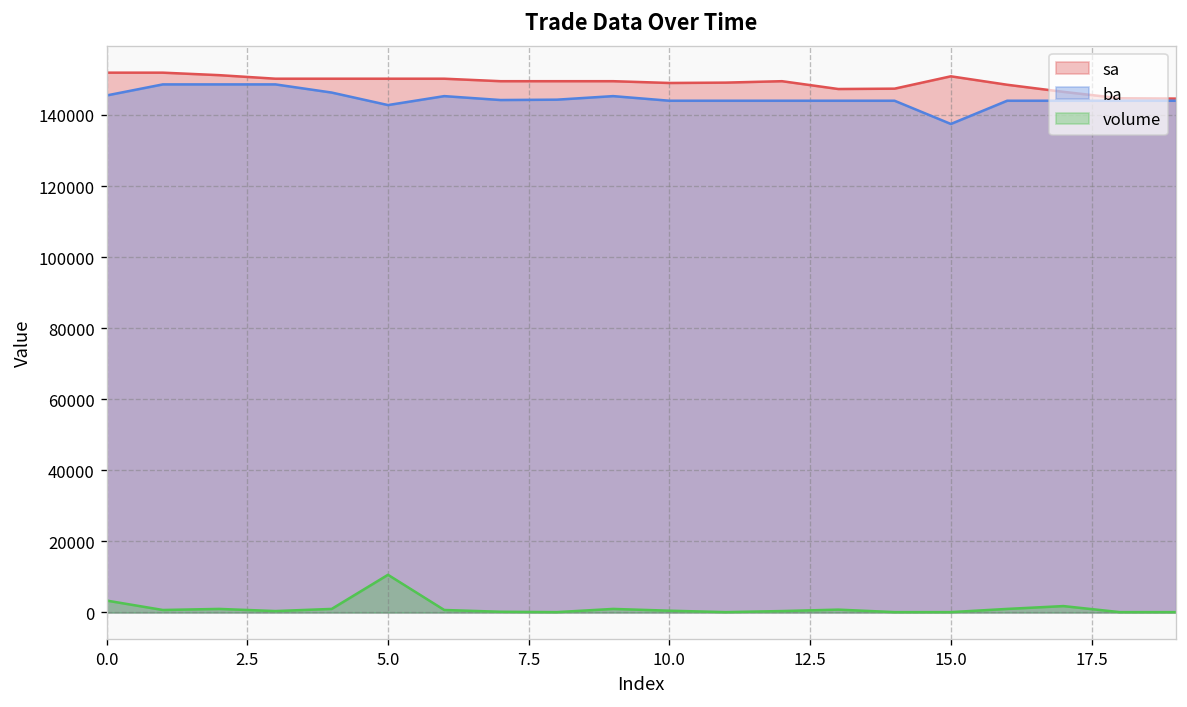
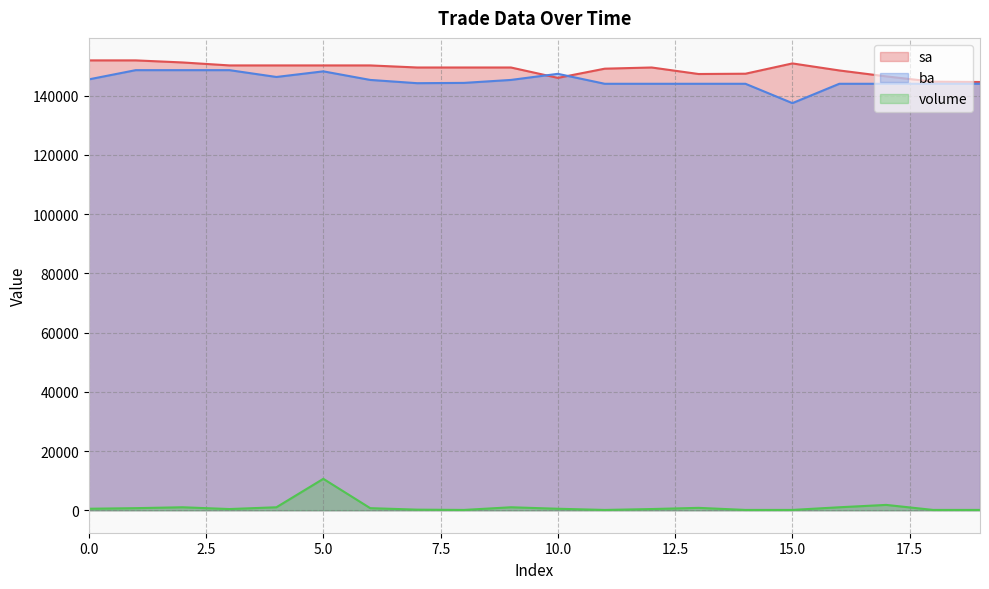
  {
    "sa": {
      "0.0": 152000,
      "5.0": 150000,
-     "10.0": 149000,
+     "10.0": 146000,
      "15.0": 151000
    },
    "ba": {
      "0.0": 145000,
-     "5.0": 143000,
-     "10.0": 144000,
+     "5.0": 148000,
+     "10.0": 147000,
      "15.0": 137000
    },
    "volume": {
-     "0.0": 3000,
+     "0.0": 1000,
      "5.0": 11000,
      "10.0": 1000,
      "15.0": 0
    }
  }
